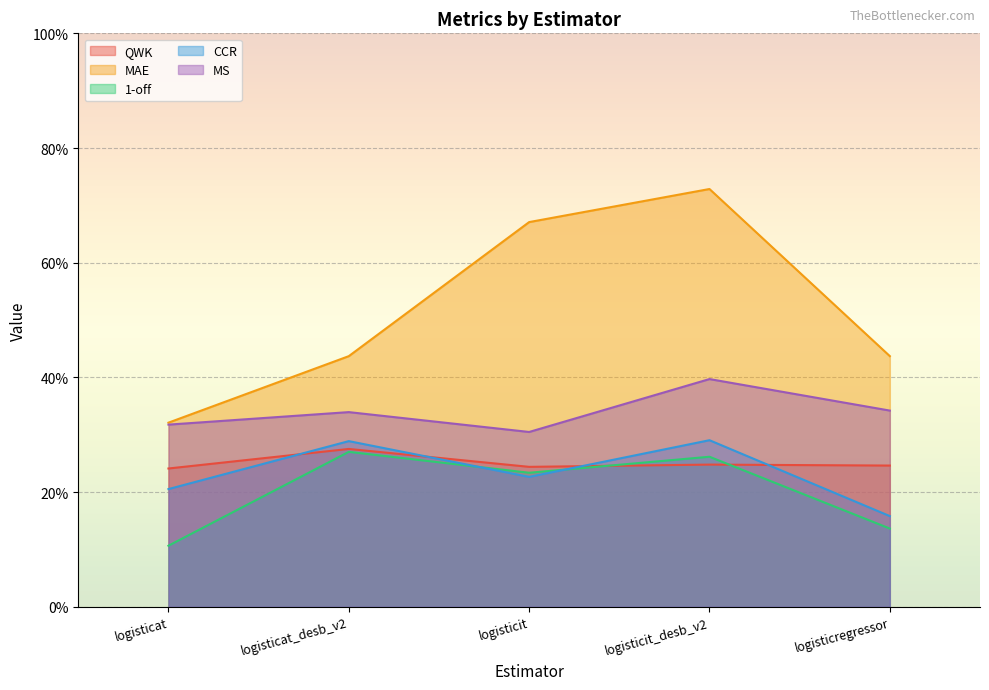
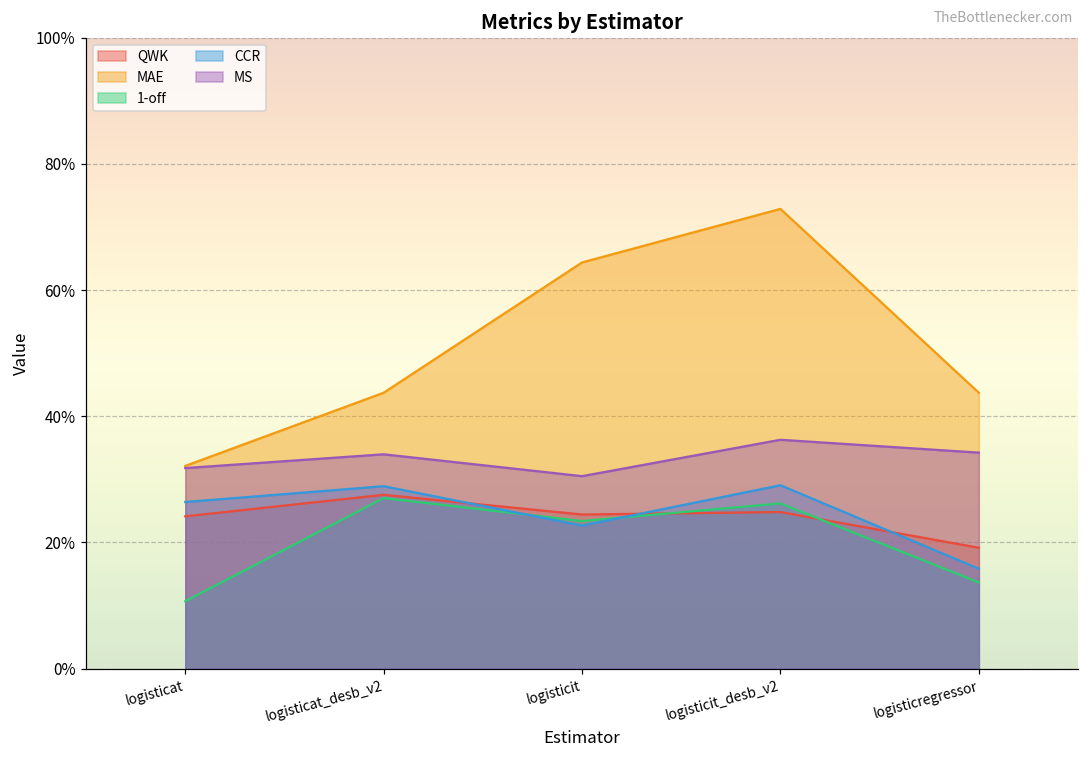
  {
    "QWK": {
      "logisticat": "24%",
      "logisticat_desb_v2": "28%",
      "logisticit": "24%",
      "logisticit_desb_v2": "25%",
-     "logisticregressor": "25%"
+     "logisticregressor": "19%"
    },
    "MAE": {
      "logisticat_desb_v2": "44%",
-     "logisticit": "67%",
+     "logisticit": "64%",
      "logisticit_desb_v2": "73%",
      "logisticregressor": "44%"
    },
    "1-off": {
      "logisticat": "11%",
      "logisticat_desb_v2": "27%",
      "logisticit": "23%",
      "logisticit_desb_v2": "26%",
      "logisticregressor": "14%"
    },
    "CCR": {
-     "logisticat": "21%",
+     "logisticat": "26%",
      "logisticat_desb_v2": "29%",
      "logisticit": "23%",
      "logisticit_desb_v2": "29%",
      "logisticregressor": "16%"
    },
    "MS": {
      "logisticat_desb_v2": "34%",
      "logisticit": "30%",
-     "logisticit_desb_v2": "40%",
+     "logisticit_desb_v2": "36%",
      "logisticregressor": "34%"
    }
  }
